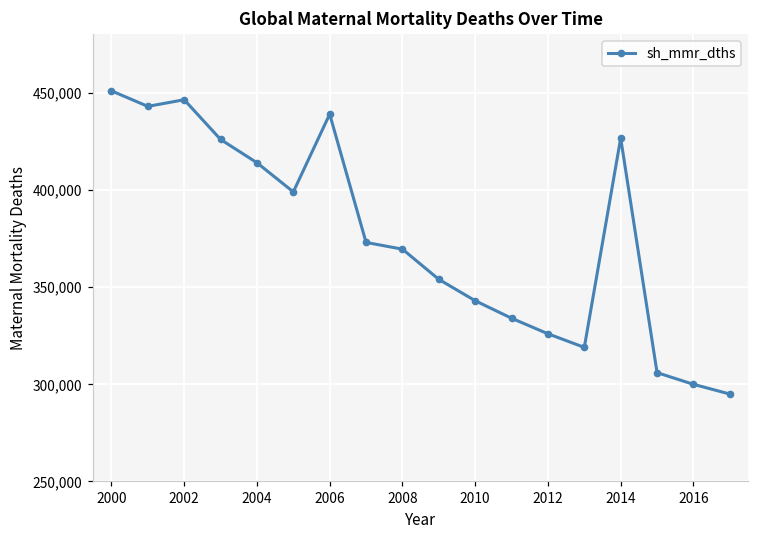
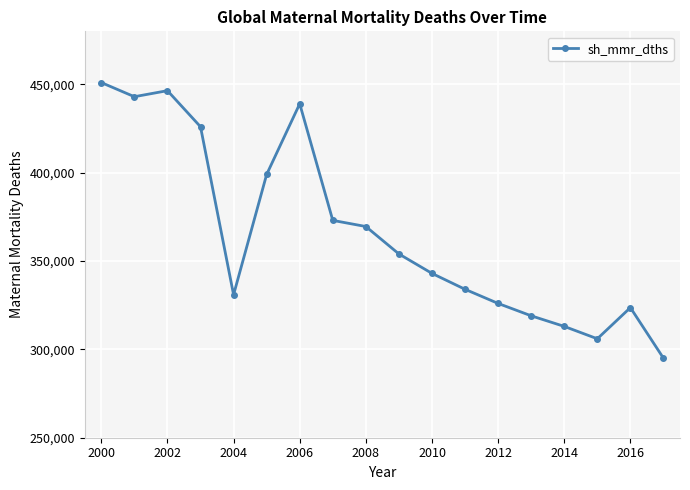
  {
    "2000": "451,000",
    "2002": "446,000",
-   "2004": "414,000",
+   "2004": "331,000",
    "2006": "439,000",
    "2008": "370,000",
    "2010": "343,000",
    "2012": "326,000",
-   "2014": "427,000",
-   "2016": "300,000"
+   "2014": "313,000",
+   "2016": "324,000"
  }
